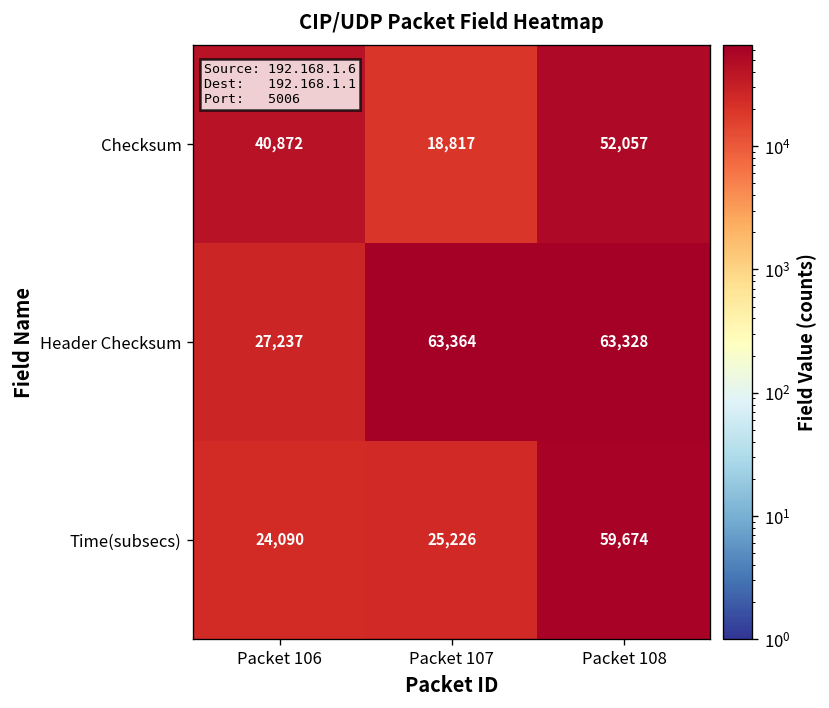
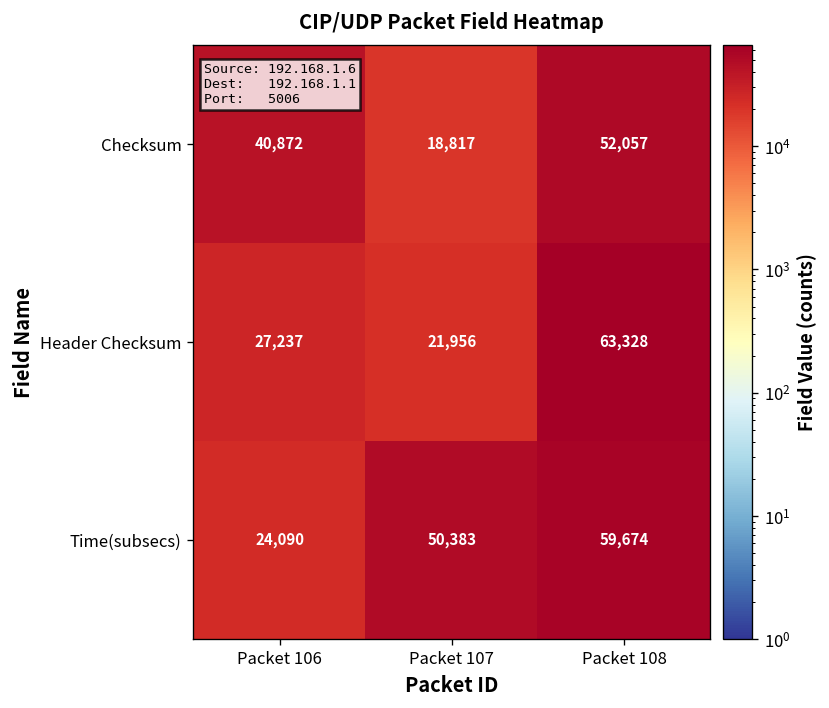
  {
    "Checksum": {
      "Packet 106": "40,872",
      "Packet 107": "18,817",
      "Packet 108": "52,057"
    },
    "Header Checksum": {
      "Packet 106": "27,237",
-     "Packet 107": "63,364",
+     "Packet 107": "21,956",
      "Packet 108": "63,328"
    },
    "Time(subsecs)": {
      "Packet 106": "24,090",
-     "Packet 107": "25,226",
+     "Packet 107": "50,383",
      "Packet 108": "59,674"
    }
  }
